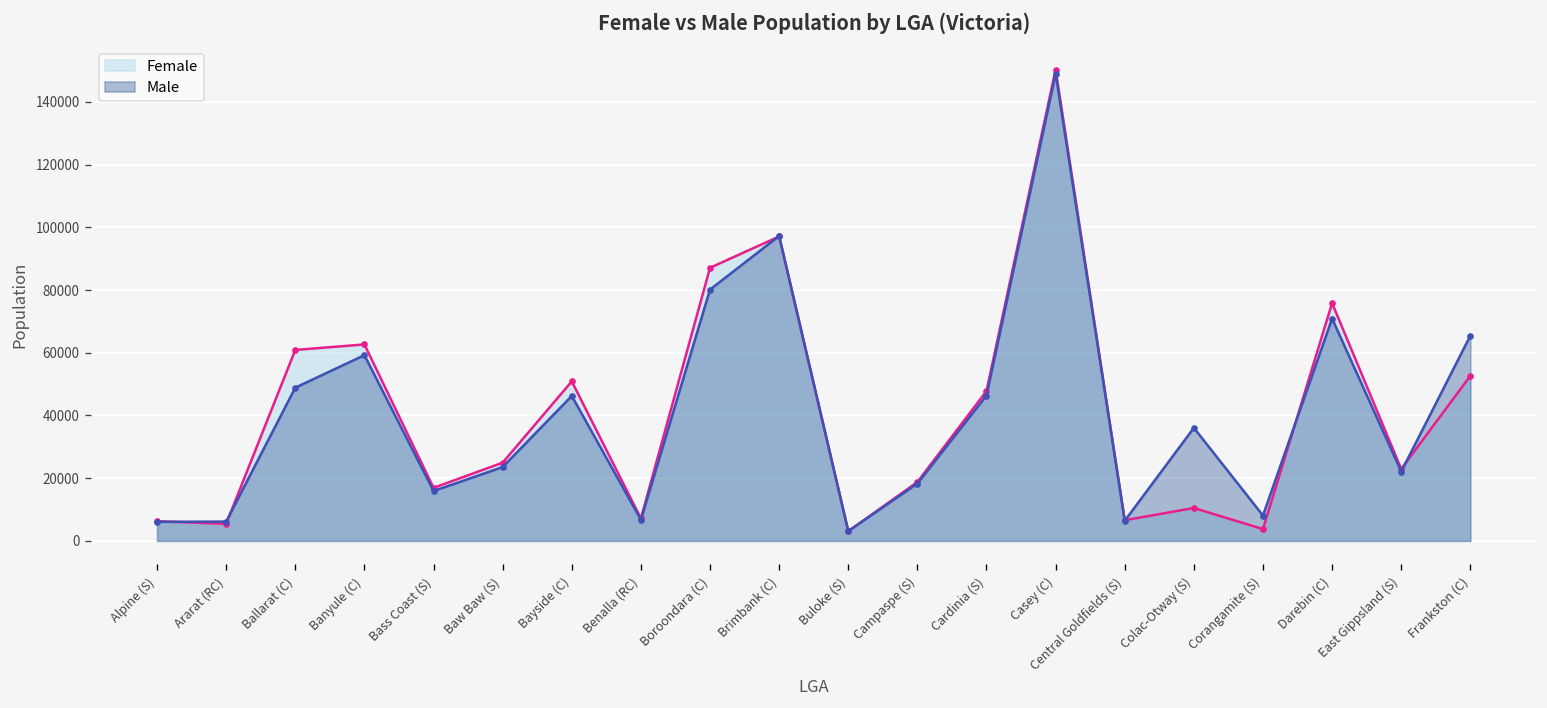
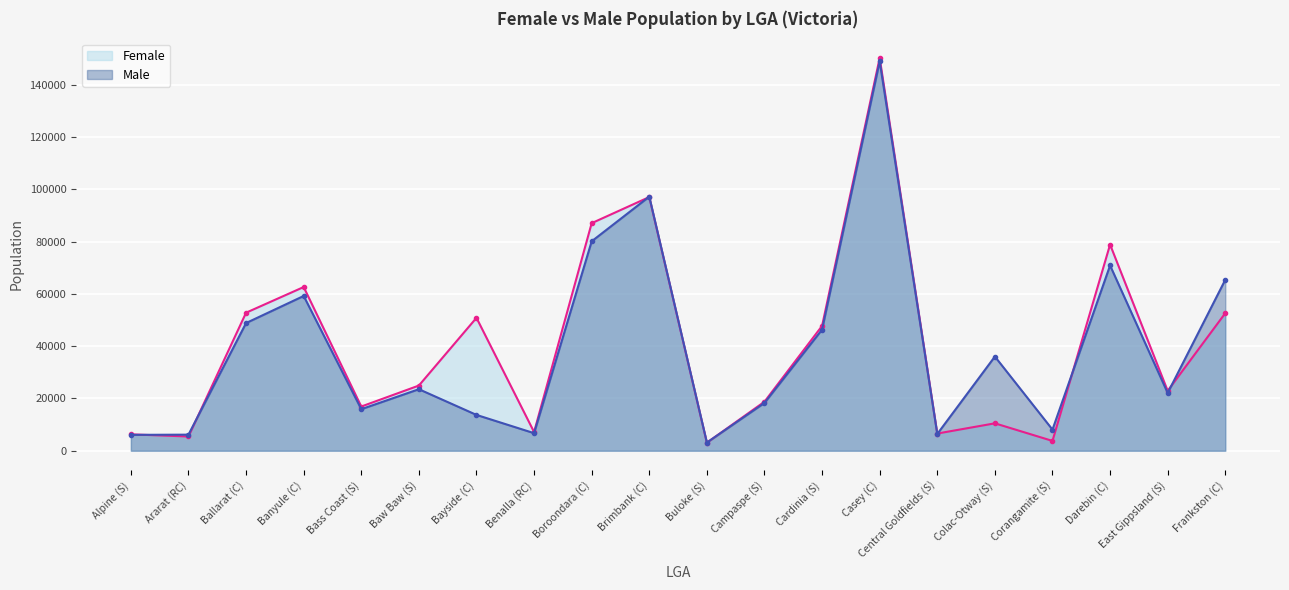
  {
    "Female": {
-     "Ballarat (C)": 61000,
+     "Ballarat (C)": 53000,
      "Banyule (C)": 63000,
      "Bass Coast (S)": 17000,
      "Baw Baw (S)": 25000,
      "Bayside (C)": 51000,
      "Boroondara (C)": 87000,
      "Cardinia (S)": 48000,
      "Casey (C)": 150000,
      "Colac-Otway (S)": 10000,
      "Corangamite (S)": 4000,
-     "Darebin (C)": 76000,
+     "Darebin (C)": 79000,
      "Frankston (C)": 53000
    },
    "Male": {
      "Ballarat (C)": 49000,
      "Banyule (C)": 59000,
      "Bass Coast (S)": 16000,
      "Baw Baw (S)": 24000,
-     "Bayside (C)": 46000,
+     "Bayside (C)": 14000,
      "Boroondara (C)": 80000,
      "Cardinia (S)": 46000,
      "Casey (C)": 149000,
      "Colac-Otway (S)": 36000,
      "Corangamite (S)": 8000,
      "Darebin (C)": 71000,
      "Frankston (C)": 65000
    }
  }
